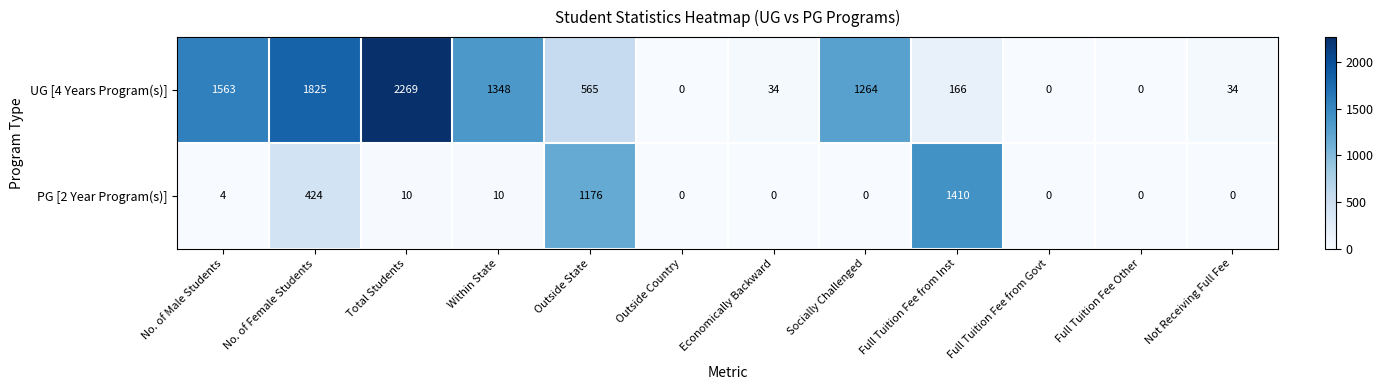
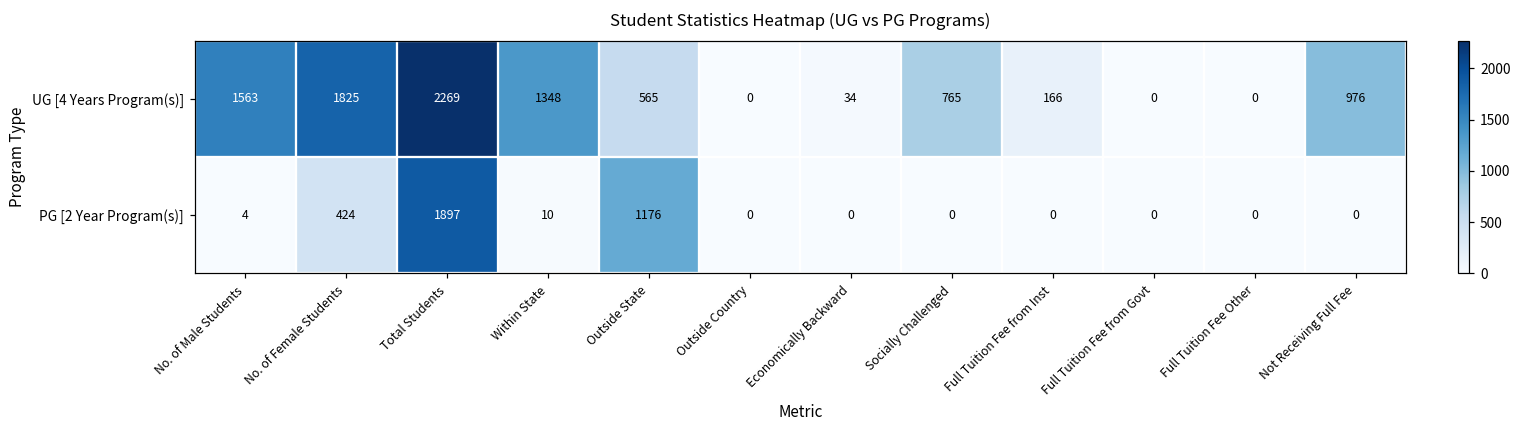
  {
    "UG [4 Years Program(s)]": {
      "No. of Male Students": 1563,
      "No. of Female Students": 1825,
      "Total Students": 2269,
      "Within State": 1348,
      "Outside State": 565,
      "Outside Country": 0,
      "Economically Backward": 34,
-     "Socially Challenged": 1264,
+     "Socially Challenged": 765,
      "Full Tuition Fee from Inst": 166,
      "Full Tuition Fee from Govt": 0,
      "Full Tuition Fee Other": 0,
-     "Not Receiving Full Fee": 34
+     "Not Receiving Full Fee": 976
    },
    "PG [2 Year Program(s)]": {
      "No. of Male Students": 4,
      "No. of Female Students": 424,
-     "Total Students": 10,
+     "Total Students": 1897,
      "Within State": 10,
      "Outside State": 1176,
      "Outside Country": 0,
      "Economically Backward": 0,
      "Socially Challenged": 0,
-     "Full Tuition Fee from Inst": 1410,
+     "Full Tuition Fee from Inst": 0,
      "Full Tuition Fee from Govt": 0,
      "Full Tuition Fee Other": 0,
      "Not Receiving Full Fee": 0
    }
  }
